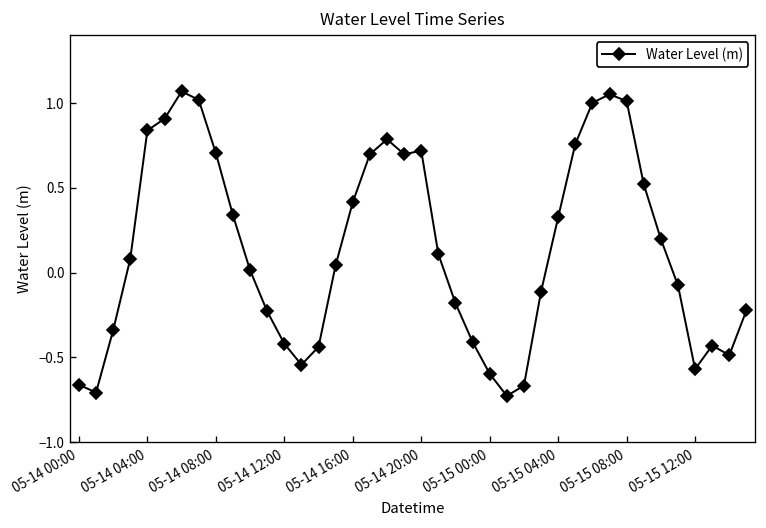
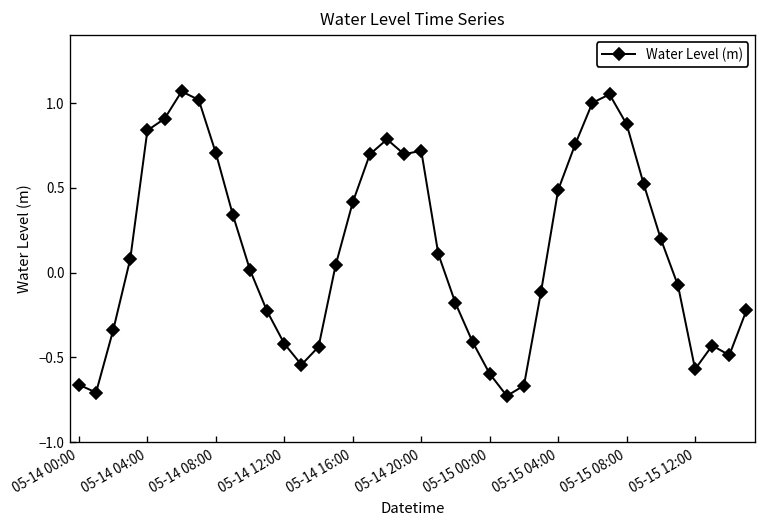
  {
    "05-14 00:00": -0.66,
    "05-14 04:00": 0.84,
    "05-14 08:00": 0.71,
    "05-14 12:00": -0.42,
    "05-14 16:00": 0.42,
    "05-14 20:00": 0.72,
    "05-15 00:00": -0.60,
-   "05-15 04:00": 0.33,
-   "05-15 08:00": 1.01,
+   "05-15 04:00": 0.49,
+   "05-15 08:00": 0.88,
    "05-15 12:00": -0.57
  }
